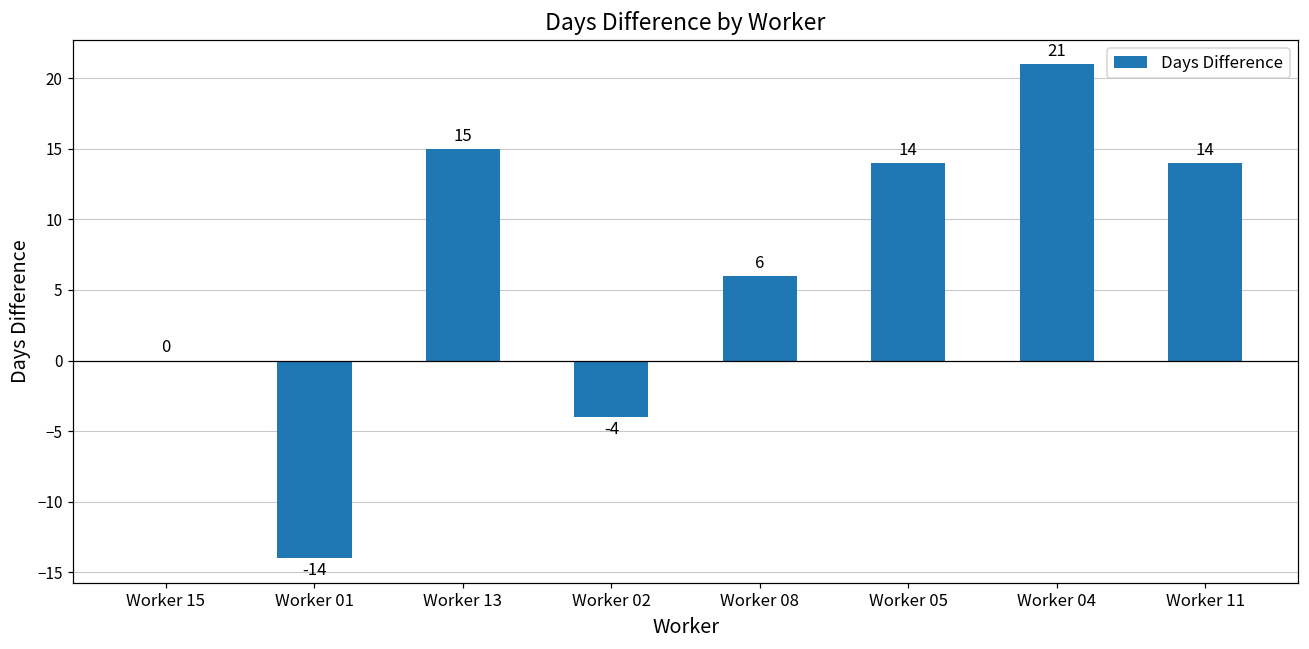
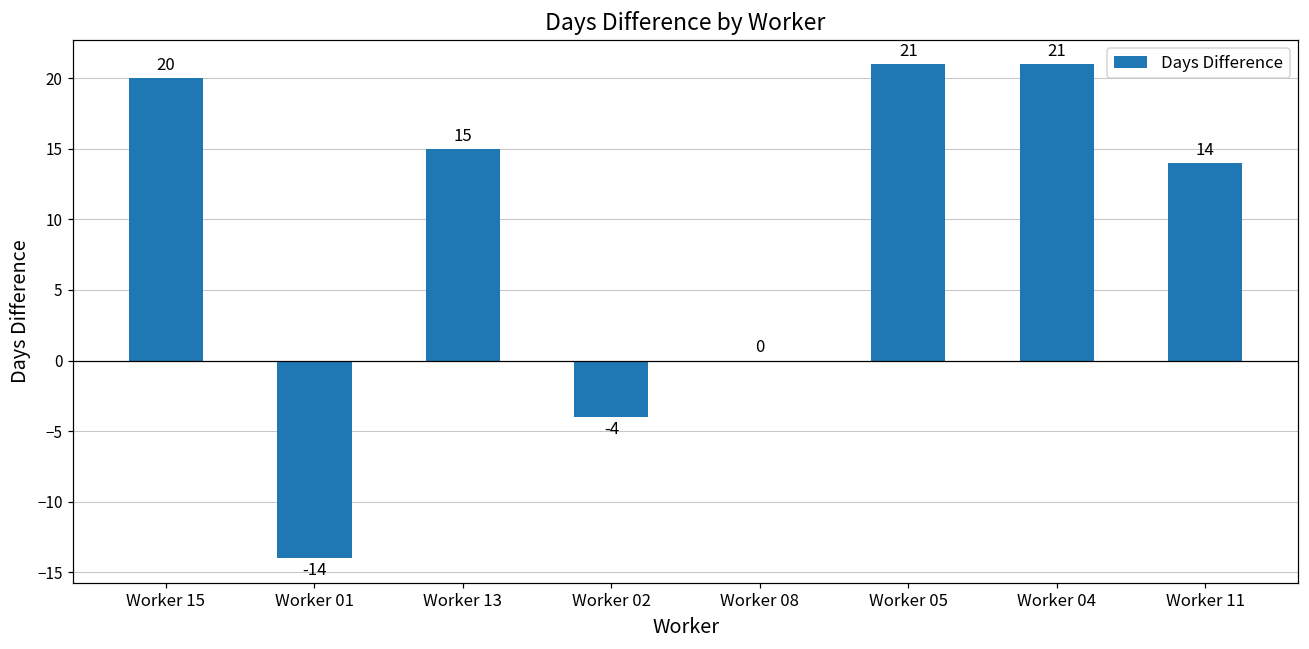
  {
-   "Worker 15": 0,
+   "Worker 15": 20,
    "Worker 01": -14,
    "Worker 13": 15,
    "Worker 02": -4,
-   "Worker 08": 6,
-   "Worker 05": 14,
+   "Worker 08": 0,
+   "Worker 05": 21,
    "Worker 04": 21,
    "Worker 11": 14
  }
